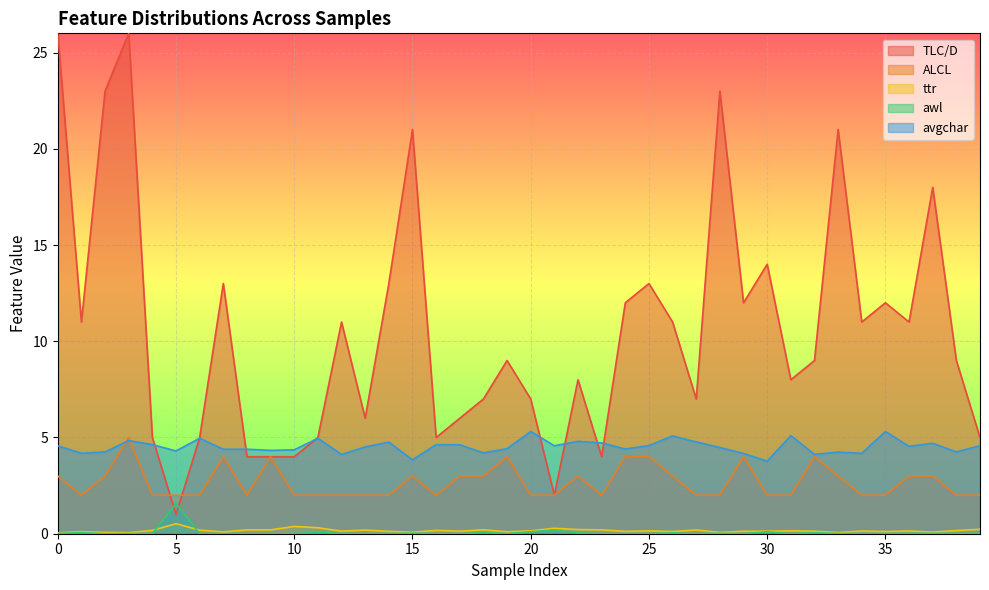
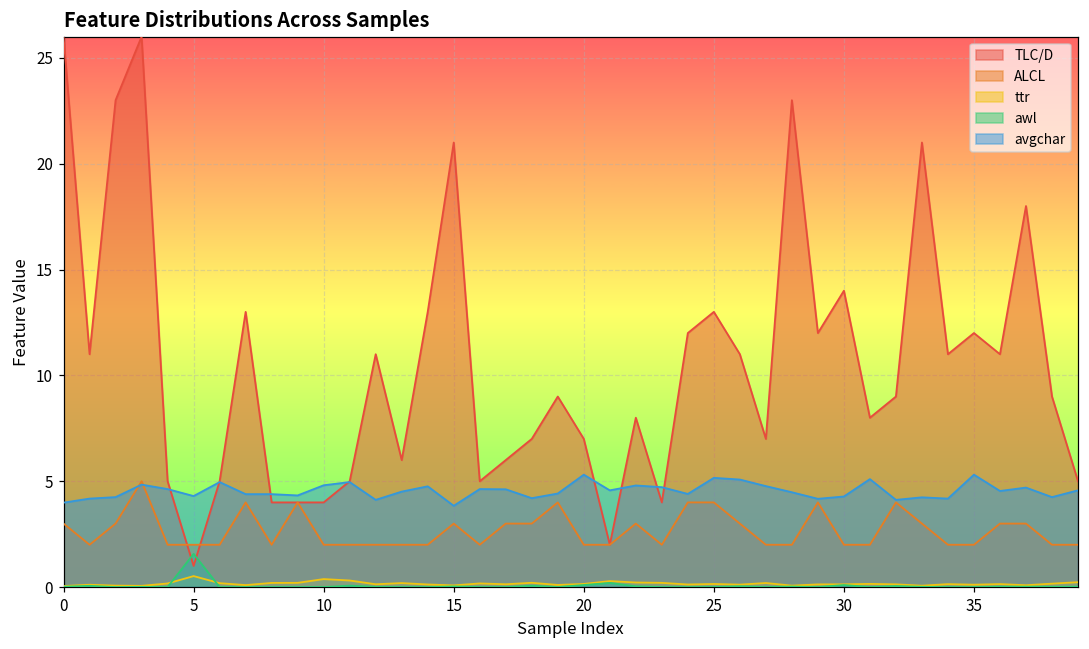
  {
    "awl": {
      "5": 1.6,
      "10": 0.0,
      "25": 0.0
    },
    "avgchar": {
-     "0": 4.6,
+     "0": 4.0,
      "5": 4.3,
-     "10": 4.4,
+     "10": 4.8,
      "15": 3.8,
      "20": 5.3,
-     "25": 4.6,
-     "30": 3.8,
+     "25": 5.2,
+     "30": 4.3,
      "35": 5.3
    }
  }
